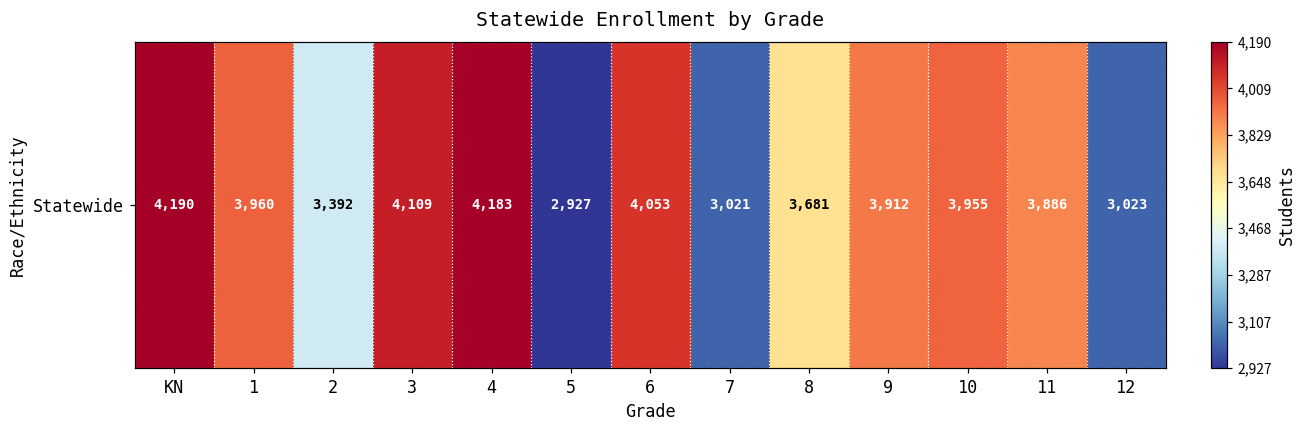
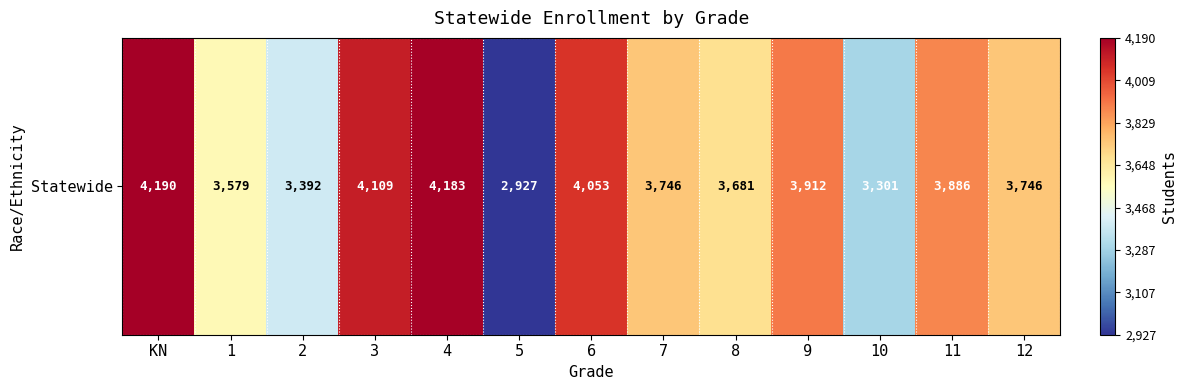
  {
    "Statewide": {
      "KN": "4,190",
-     "1": "3,960",
+     "1": "3,579",
      "2": "3,392",
      "3": "4,109",
      "4": "4,183",
      "5": "2,927",
      "6": "4,053",
-     "7": "3,021",
+     "7": "3,746",
      "8": "3,681",
      "9": "3,912",
-     "10": "3,955",
+     "10": "3,301",
      "11": "3,886",
-     "12": "3,023"
+     "12": "3,746"
    }
  }
